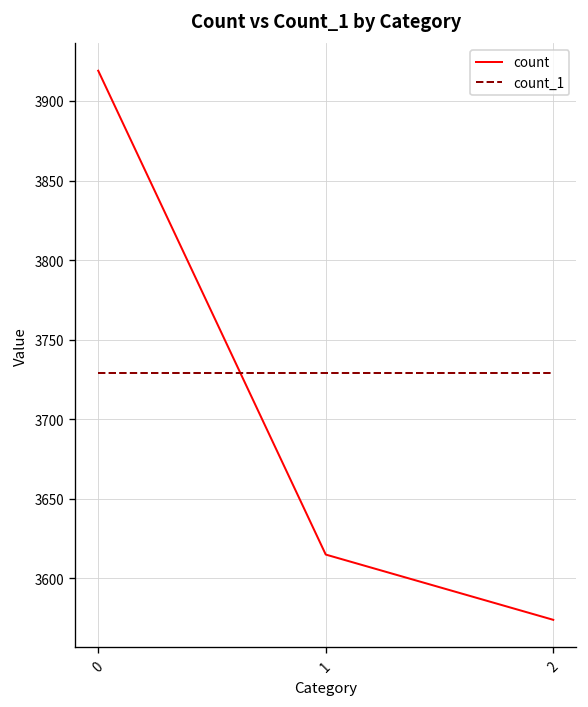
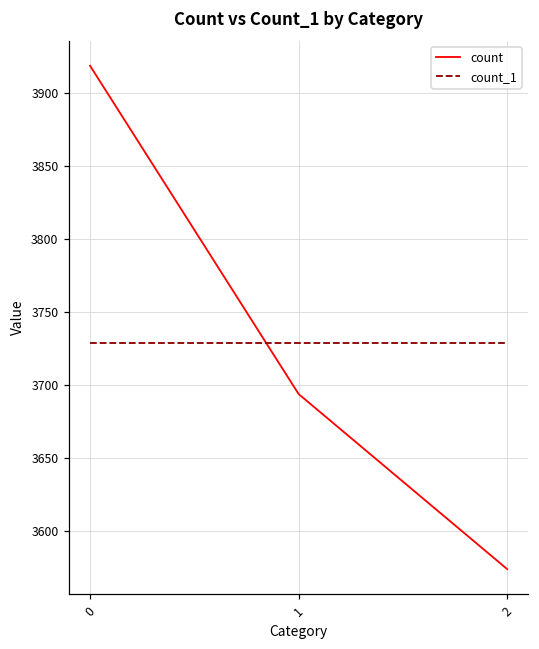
  {
    "count": {
      "0": 3919,
-     "1": 3615,
+     "1": 3694,
      "2": 3574
    },
    "count_1": {
      "0": 3729,
      "1": 3729,
      "2": 3729
    }
  }
